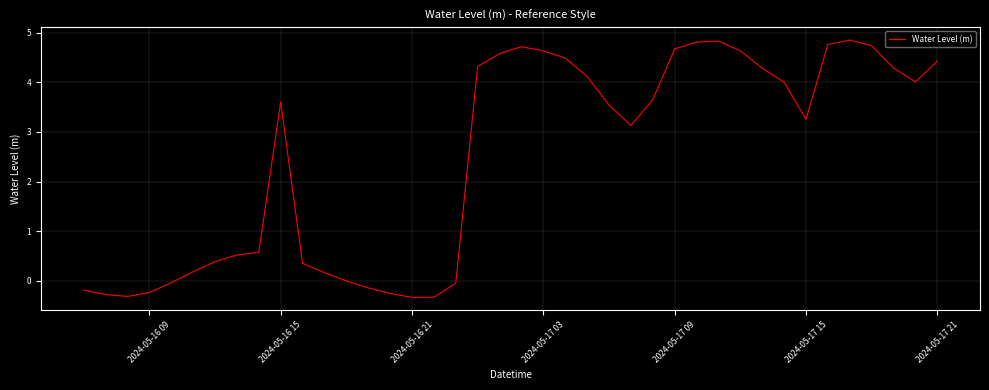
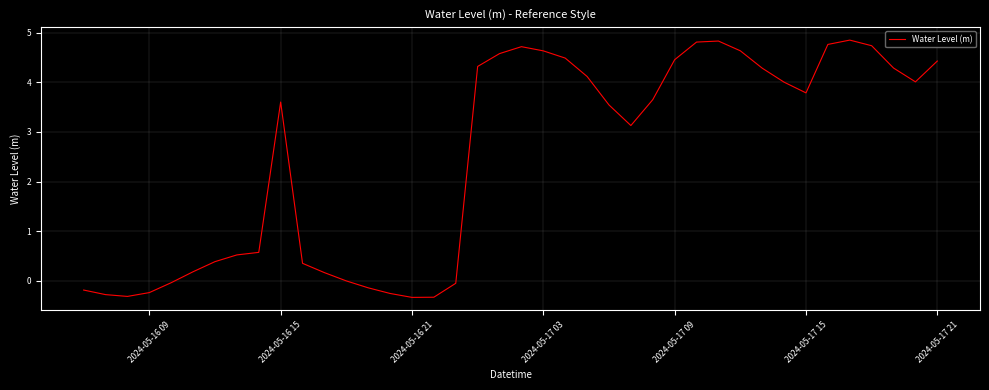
  {
    "2024-05-16 09": -0.2,
    "2024-05-16 15": 3.6,
    "2024-05-16 21": -0.3,
    "2024-05-17 03": 4.6,
-   "2024-05-17 09": 4.7,
-   "2024-05-17 15": 3.3,
+   "2024-05-17 09": 4.5,
+   "2024-05-17 15": 3.8,
    "2024-05-17 21": 4.4
  }
